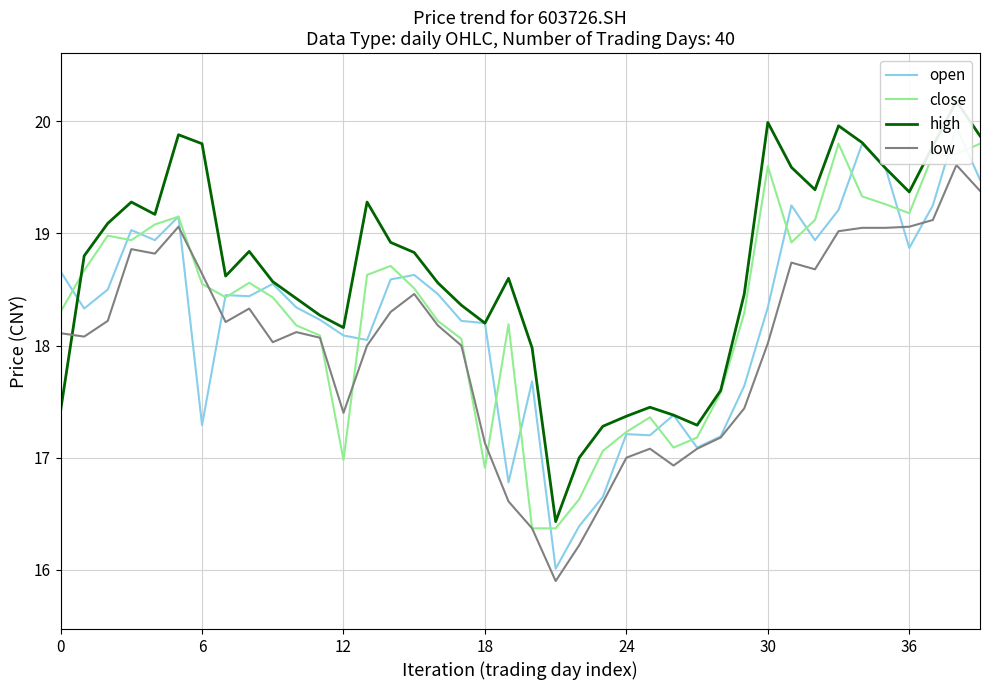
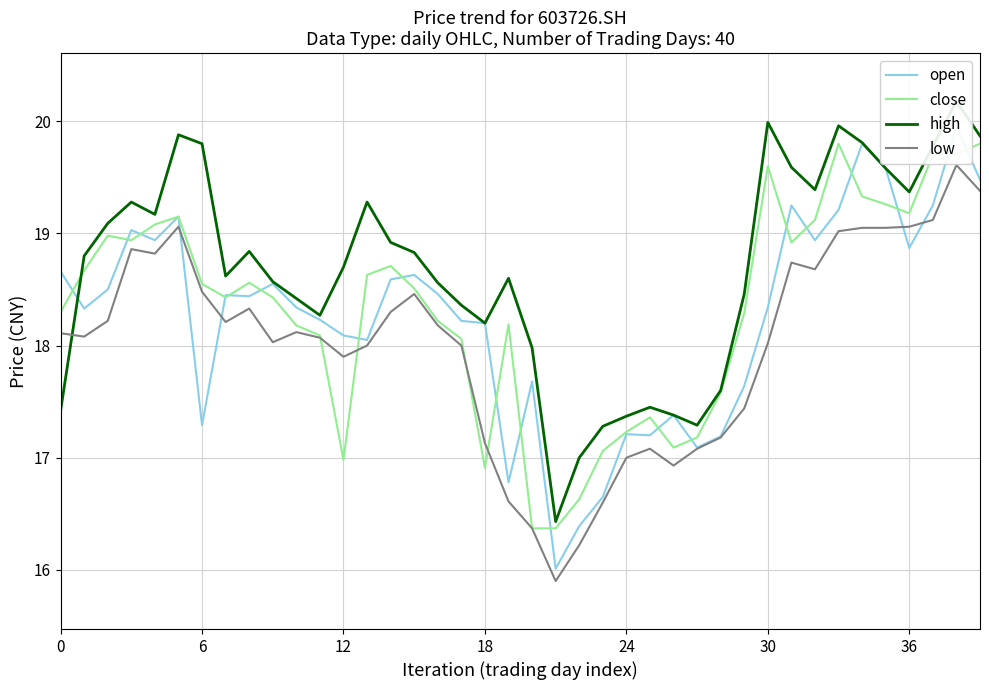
  {
    "open": {
      "0": 18.66,
      "6": 17.29,
      "12": 18.09,
      "30": 18.34,
      "36": 18.87
    },
    "close": {
      "0": 18.30,
      "6": 18.55,
      "12": 16.98,
      "18": 16.91,
      "30": 19.60,
      "36": 19.18
    },
    "high": {
      "0": 17.42,
      "6": 19.80,
-     "12": 18.16,
+     "12": 18.70,
      "24": 17.37,
      "30": 19.99,
      "36": 19.37
    },
    "low": {
      "0": 18.11,
-     "6": 18.64,
-     "12": 17.4,
+     "6": 18.48,
+     "12": 17.9,
      "18": 17.13,
      "24": 17.00,
      "30": 18.02,
      "36": 19.06
    }
  }
